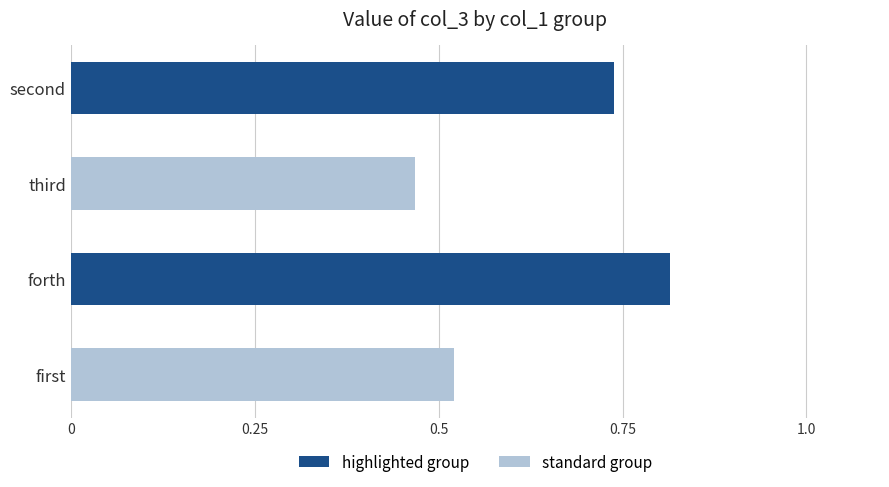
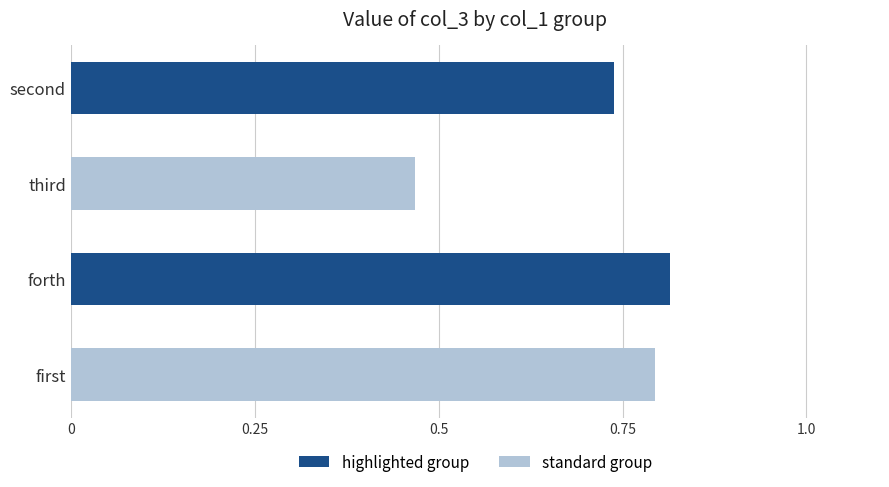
  {
    "second": 0.74,
    "third": 0.47,
    "forth": 0.81,
-   "first": 0.52
+   "first": 0.79
  }
